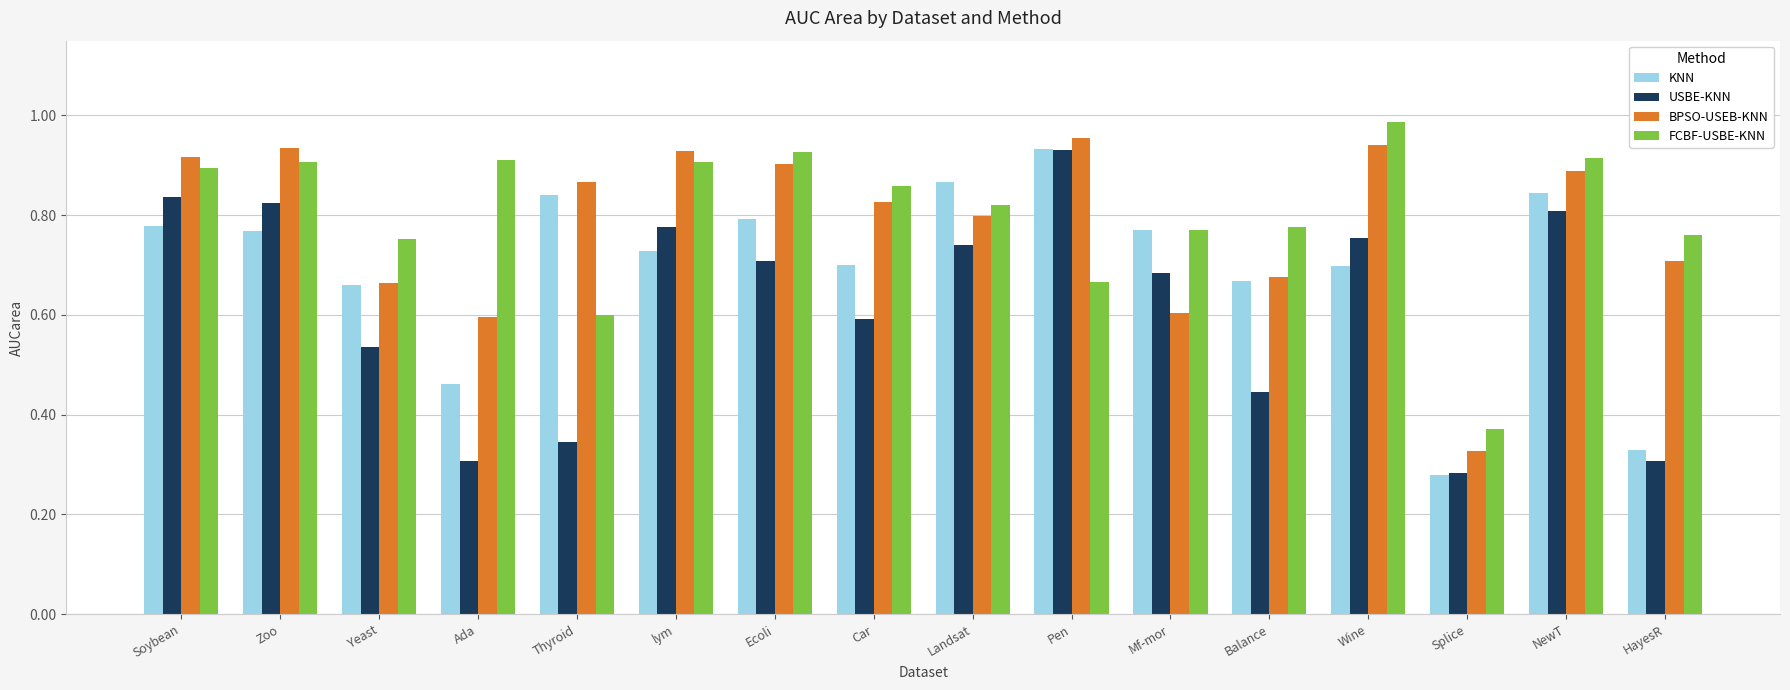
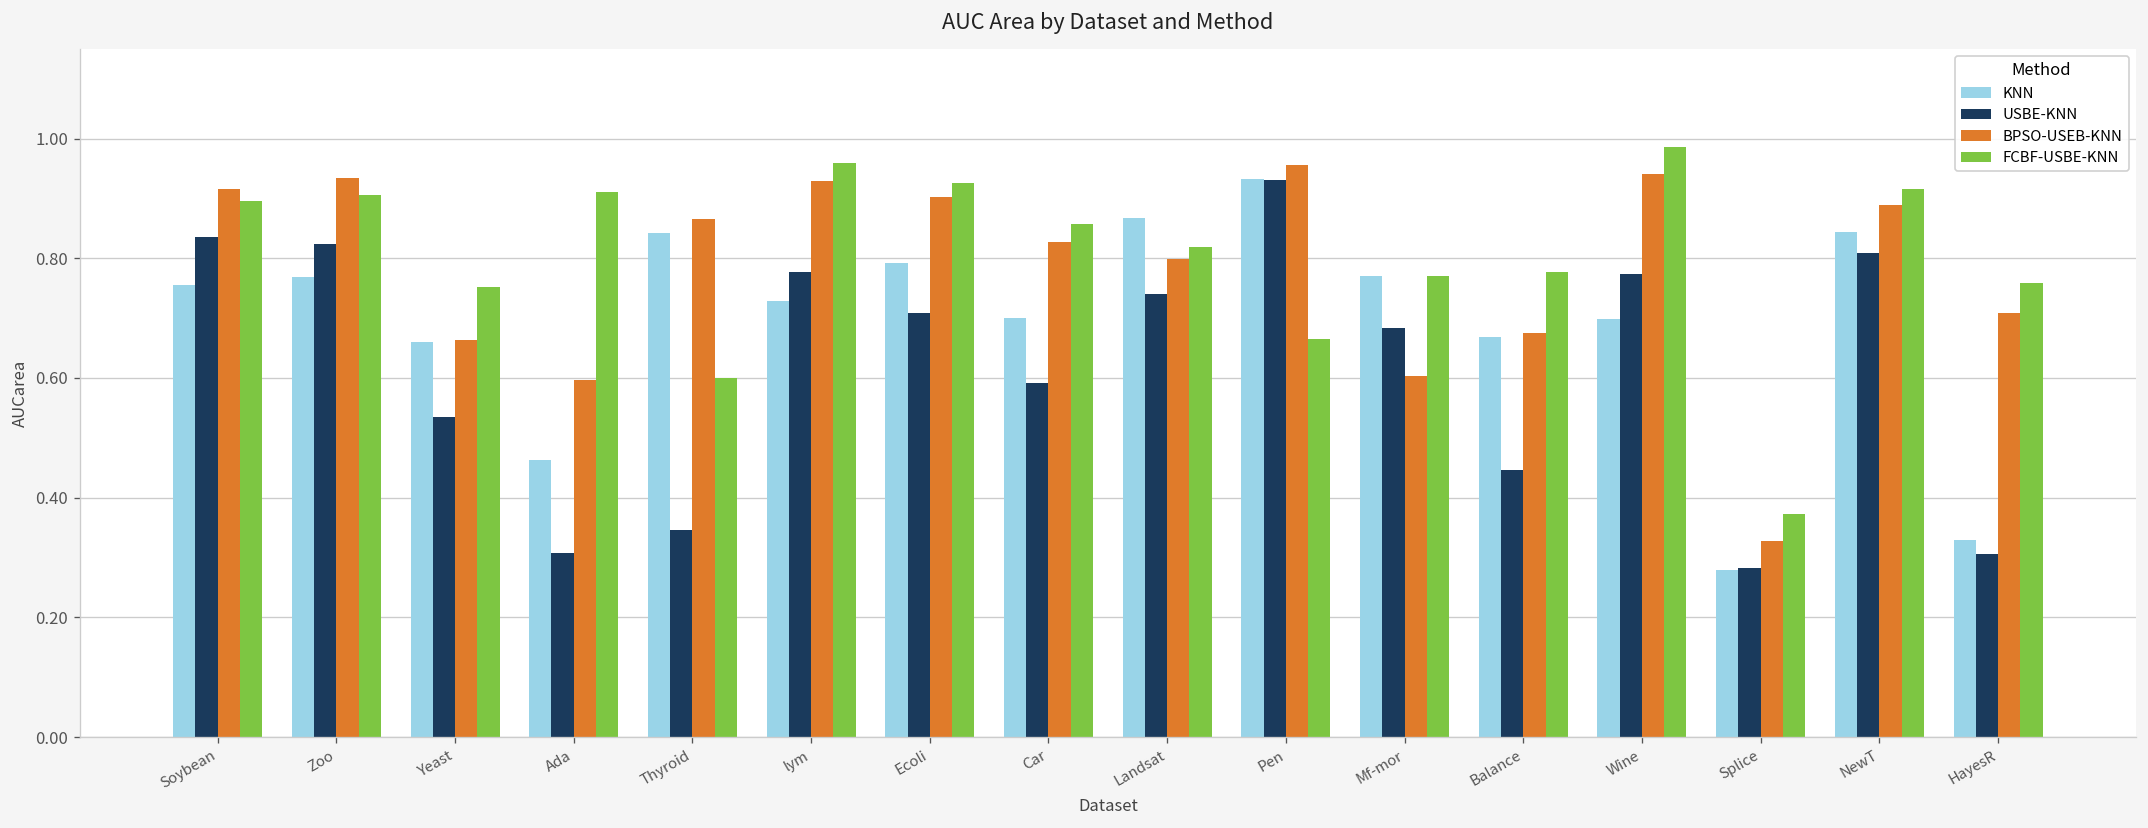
  {
    "KNN": {
-     "Soybean": 0.78,
+     "Soybean": 0.76,
      "Zoo": 0.77,
      "Yeast": 0.66,
      "Ada": 0.46,
      "Thyroid": 0.84,
      "lym": 0.73,
      "Ecoli": 0.79,
      "Car": 0.70,
      "Landsat": 0.87,
      "Pen": 0.93,
      "Mf-mor": 0.77,
      "Balance": 0.67,
      "Wine": 0.70,
      "Splice": 0.28,
      "NewT": 0.84,
      "HayesR": 0.33
    },
    "USBE-KNN": {
      "Soybean": 0.84,
      "Zoo": 0.82,
      "Yeast": 0.54,
      "Ada": 0.31,
      "Thyroid": 0.35,
      "lym": 0.78,
      "Ecoli": 0.71,
      "Car": 0.59,
      "Landsat": 0.74,
      "Pen": 0.93,
      "Mf-mor": 0.68,
      "Balance": 0.45,
-     "Wine": 0.76,
+     "Wine": 0.77,
      "Splice": 0.28,
      "NewT": 0.81,
      "HayesR": 0.31
    },
    "BPSO-USEB-KNN": {
      "Soybean": 0.92,
      "Zoo": 0.93,
      "Yeast": 0.66,
      "Ada": 0.60,
      "Thyroid": 0.87,
      "lym": 0.93,
      "Ecoli": 0.90,
      "Car": 0.83,
      "Landsat": 0.80,
      "Pen": 0.96,
      "Mf-mor": 0.60,
      "Balance": 0.68,
      "Wine": 0.94,
      "Splice": 0.33,
      "NewT": 0.89,
      "HayesR": 0.71
    },
    "FCBF-USBE-KNN": {
      "Soybean": 0.90,
      "Zoo": 0.91,
      "Yeast": 0.75,
      "Ada": 0.91,
      "Thyroid": 0.60,
-     "lym": 0.91,
+     "lym": 0.96,
      "Ecoli": 0.93,
      "Car": 0.86,
      "Landsat": 0.82,
      "Pen": 0.67,
      "Mf-mor": 0.77,
      "Balance": 0.78,
      "Wine": 0.99,
      "Splice": 0.37,
      "NewT": 0.92,
      "HayesR": 0.76
    }
  }
